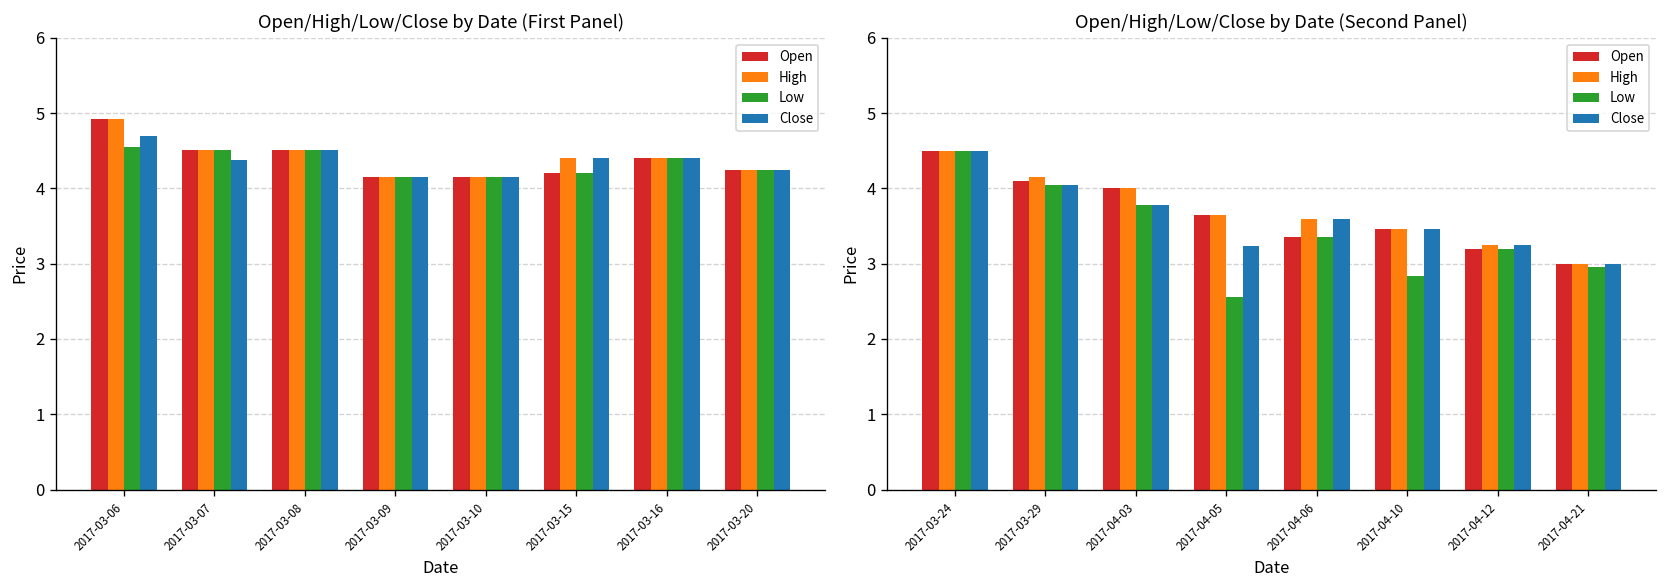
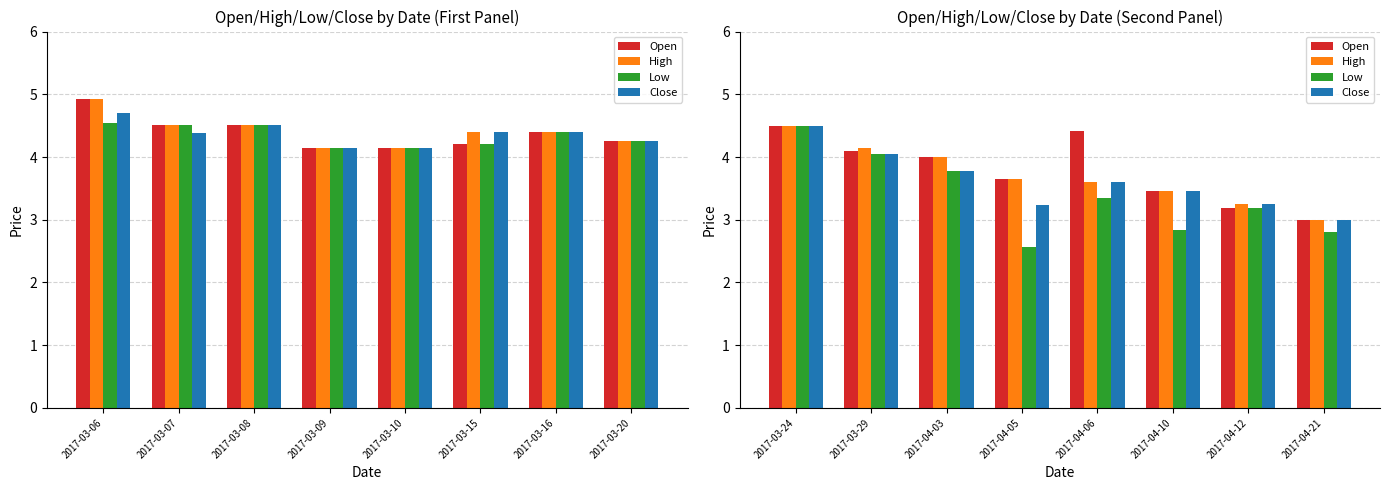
  {
    "Open/High/Low/Close by Date (First Panel)": {
      "Open": {
        "2017-03-06": 4.9,
        "2017-03-07": 4.5,
        "2017-03-08": 4.5,
        "2017-03-09": 4.2,
        "2017-03-10": 4.2,
        "2017-03-15": 4.2,
        "2017-03-16": 4.4,
        "2017-03-20": 4.3
      },
      "High": {
        "2017-03-06": 4.9,
        "2017-03-07": 4.5,
        "2017-03-08": 4.5,
        "2017-03-09": 4.2,
        "2017-03-10": 4.2,
        "2017-03-15": 4.4,
        "2017-03-16": 4.4,
        "2017-03-20": 4.3
      },
      "Low": {
        "2017-03-06": 4.6,
        "2017-03-07": 4.5,
        "2017-03-08": 4.5,
        "2017-03-09": 4.2,
        "2017-03-10": 4.2,
        "2017-03-15": 4.2,
        "2017-03-16": 4.4,
        "2017-03-20": 4.3
      },
      "Close": {
        "2017-03-06": 4.7,
        "2017-03-07": 4.4,
        "2017-03-08": 4.5,
        "2017-03-09": 4.2,
        "2017-03-10": 4.2,
        "2017-03-15": 4.4,
        "2017-03-16": 4.4,
        "2017-03-20": 4.3
      }
    },
    "Open/High/Low/Close by Date (Second Panel)": {
      "Open": {
        "2017-03-24": 4.5,
        "2017-03-29": 4.1,
        "2017-04-03": 4.0,
        "2017-04-05": 3.7,
-       "2017-04-06": 3.4,
+       "2017-04-06": 4.4,
        "2017-04-10": 3.5,
        "2017-04-12": 3.2,
        "2017-04-21": 3.0
      },
      "High": {
        "2017-03-24": 4.5,
        "2017-03-29": 4.2,
        "2017-04-03": 4.0,
        "2017-04-05": 3.7,
        "2017-04-06": 3.6,
        "2017-04-10": 3.5,
        "2017-04-12": 3.3,
        "2017-04-21": 3.0
      },
      "Low": {
        "2017-03-24": 4.5,
        "2017-03-29": 4.1,
        "2017-04-03": 3.8,
        "2017-04-05": 2.6,
        "2017-04-06": 3.4,
        "2017-04-10": 2.8,
        "2017-04-12": 3.2,
-       "2017-04-21": 3.0
+       "2017-04-21": 2.8
      },
      "Close": {
        "2017-03-24": 4.5,
        "2017-03-29": 4.1,
        "2017-04-03": 3.8,
        "2017-04-05": 3.2,
        "2017-04-06": 3.6,
        "2017-04-10": 3.5,
        "2017-04-12": 3.3,
        "2017-04-21": 3.0
      }
    }
  }
